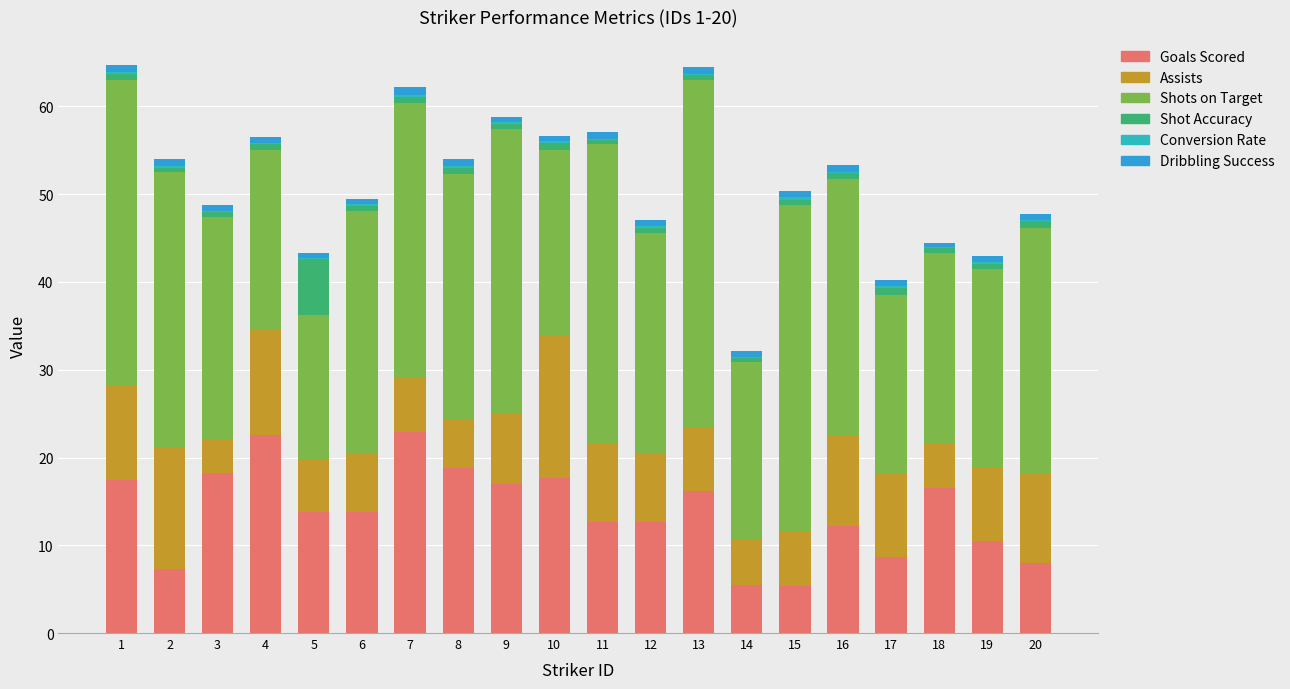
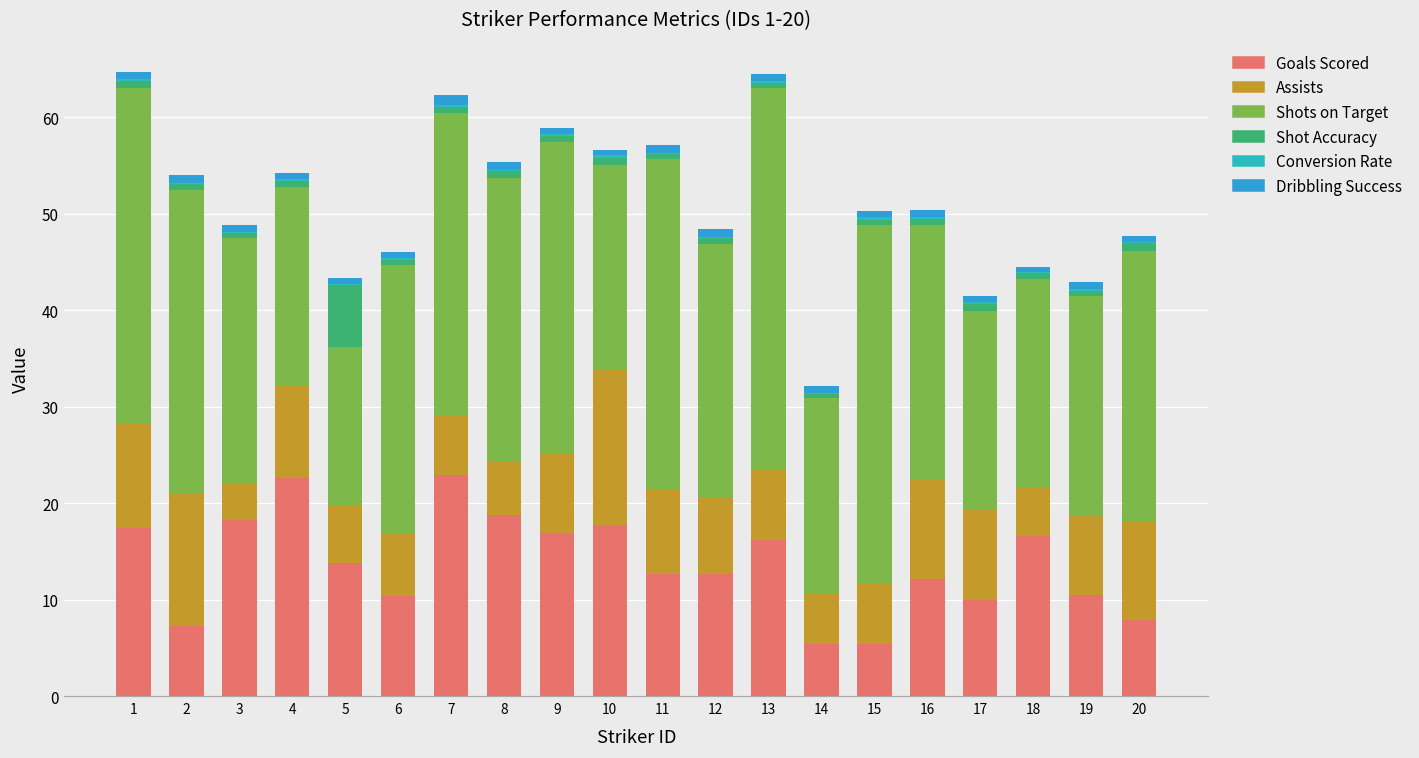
  {
    "Goals Scored": {
      "1": 17,
      "2": 7,
      "3": 18,
      "4": 23,
      "5": 14,
-     "6": 14,
+     "6": 10,
      "7": 23,
      "8": 19,
      "9": 17,
      "10": 18,
      "11": 13,
      "12": 13,
      "13": 16,
      "14": 5,
      "15": 5,
      "16": 12,
-     "17": 9,
+     "17": 10,
      "18": 17,
      "19": 10,
      "20": 8
    },
    "Assists": {
      "1": 11,
      "2": 14,
      "3": 4,
-     "4": 12,
+     "4": 10,
      "5": 6,
      "6": 7,
      "7": 6,
      "8": 5,
      "9": 8,
      "10": 16,
      "11": 9,
      "12": 8,
      "13": 7,
      "14": 5,
      "15": 6,
      "16": 10,
      "17": 10,
      "18": 5,
      "19": 8,
      "20": 10
    },
    "Shots on Target": {
      "1": 35,
      "2": 31,
      "3": 25,
      "4": 20,
      "5": 16,
      "6": 28,
      "7": 31,
-     "8": 28,
+     "8": 29,
      "9": 32,
      "10": 21,
      "11": 34,
-     "12": 25,
+     "12": 26,
      "13": 40,
      "14": 20,
      "15": 37,
-     "16": 29,
+     "16": 26,
      "17": 20,
      "18": 22,
      "19": 23,
      "20": 28
    },
    "Shot Accuracy": {
      "1": 1,
      "2": 1,
      "3": 1,
      "4": 1,
      "5": 6,
      "6": 1,
      "7": 1,
      "8": 1,
      "9": 1,
      "10": 1,
      "11": 0,
      "12": 1,
      "13": 1,
      "14": 0,
      "15": 1,
      "16": 1,
      "17": 1,
      "18": 1,
      "19": 1,
      "20": 1
    }
  }
